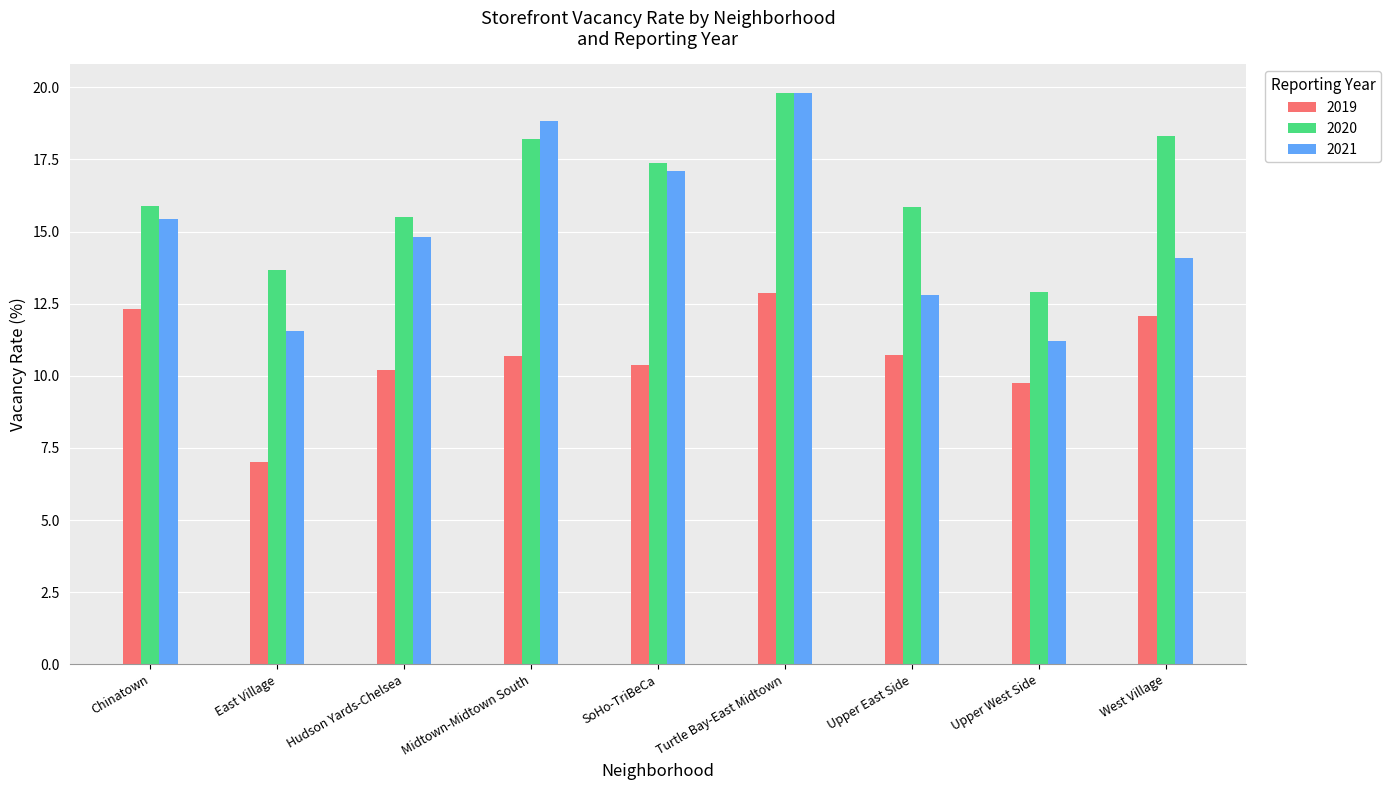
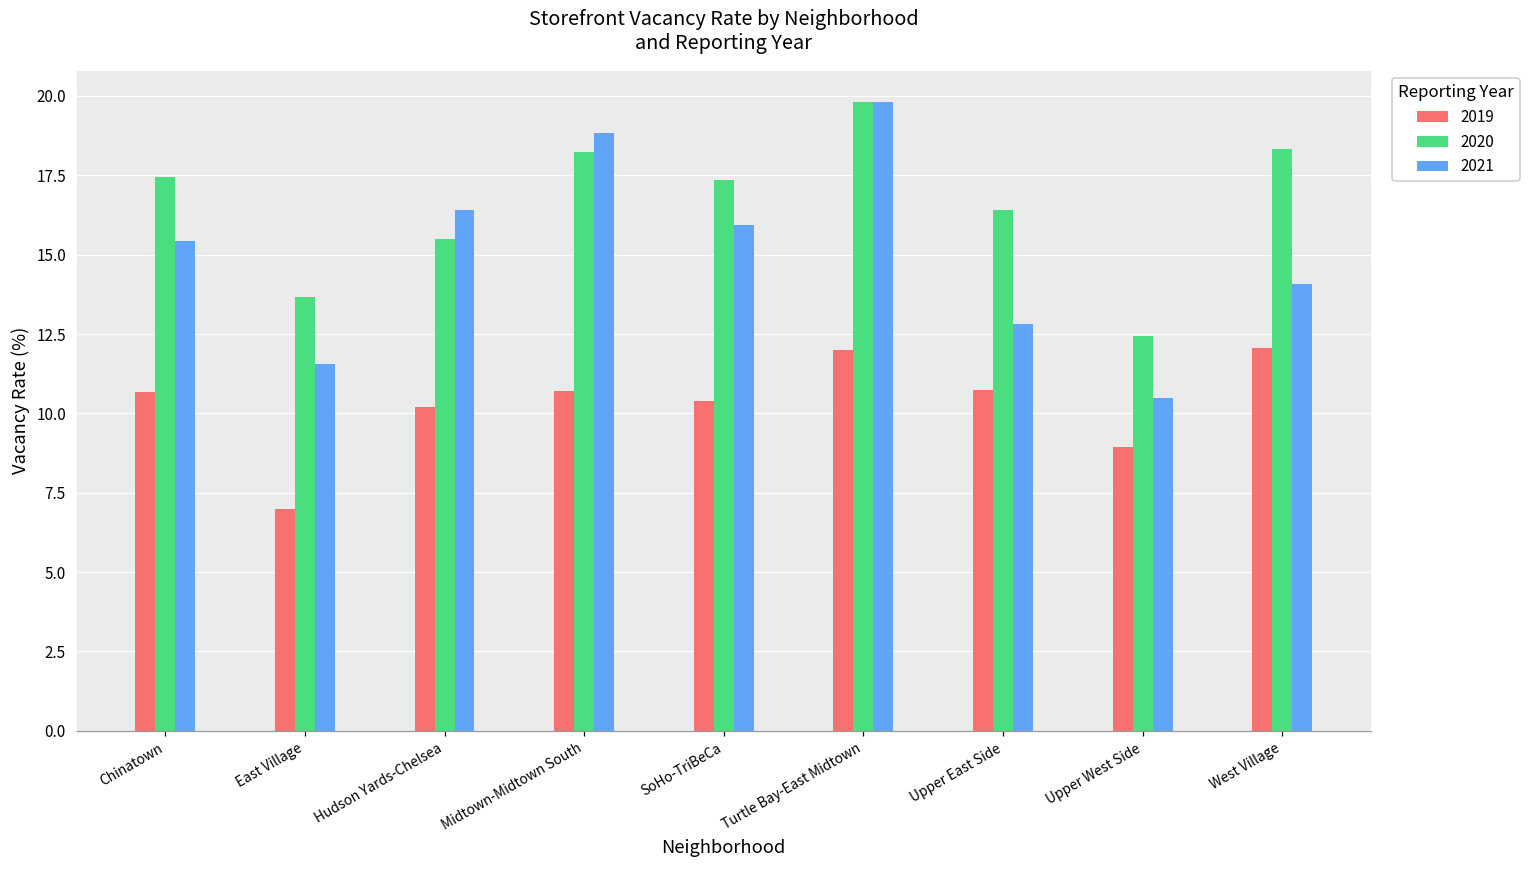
  {
    "2019": {
-     "Chinatown": 12.3,
+     "Chinatown": 10.7,
      "East Village": 7.0,
      "Hudson Yards-Chelsea": 10.2,
      "Midtown-Midtown South": 10.7,
      "SoHo-TriBeCa": 10.4,
-     "Turtle Bay-East Midtown": 12.9,
+     "Turtle Bay-East Midtown": 12.0,
      "Upper East Side": 10.7,
-     "Upper West Side": 9.8,
+     "Upper West Side": 8.9,
      "West Village": 12.1
    },
    "2020": {
-     "Chinatown": 15.9,
+     "Chinatown": 17.4,
      "East Village": 13.7,
      "Hudson Yards-Chelsea": 15.5,
      "Midtown-Midtown South": 18.2,
      "SoHo-TriBeCa": 17.4,
      "Turtle Bay-East Midtown": 19.8,
-     "Upper East Side": 15.9,
-     "Upper West Side": 12.9,
+     "Upper East Side": 16.4,
+     "Upper West Side": 12.4,
      "West Village": 18.3
    },
    "2021": {
      "Chinatown": 15.4,
      "East Village": 11.5,
-     "Hudson Yards-Chelsea": 14.8,
+     "Hudson Yards-Chelsea": 16.4,
      "Midtown-Midtown South": 18.8,
-     "SoHo-TriBeCa": 17.1,
+     "SoHo-TriBeCa": 15.9,
      "Turtle Bay-East Midtown": 19.8,
      "Upper East Side": 12.8,
-     "Upper West Side": 11.2,
+     "Upper West Side": 10.5,
      "West Village": 14.1
    }
  }
